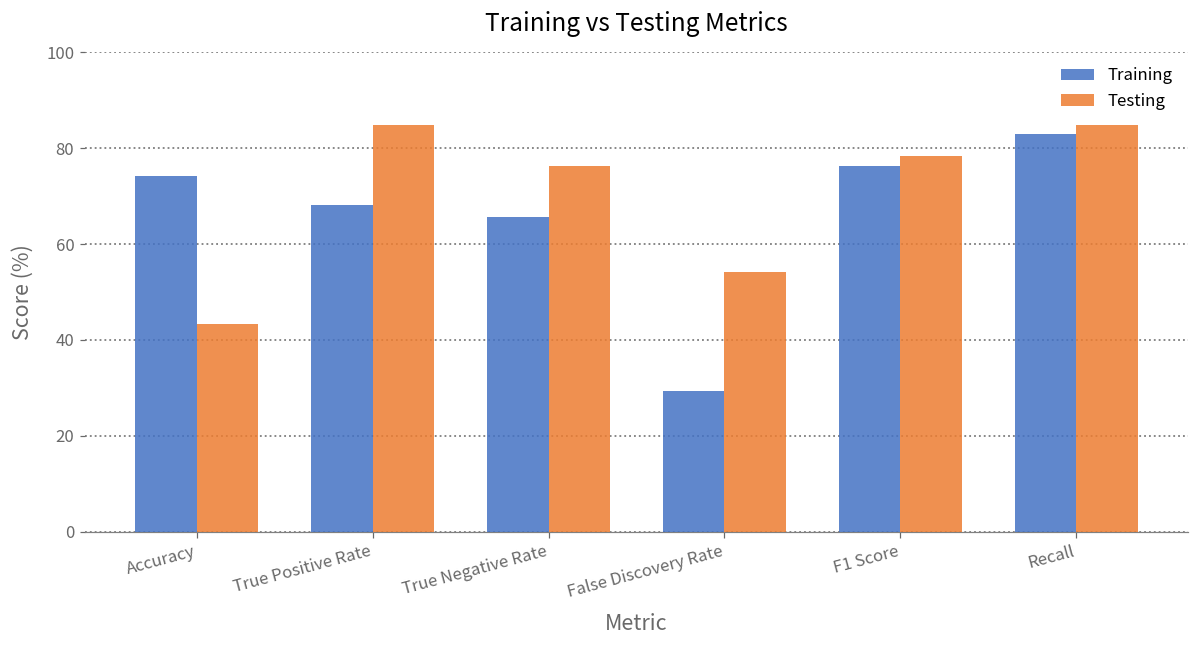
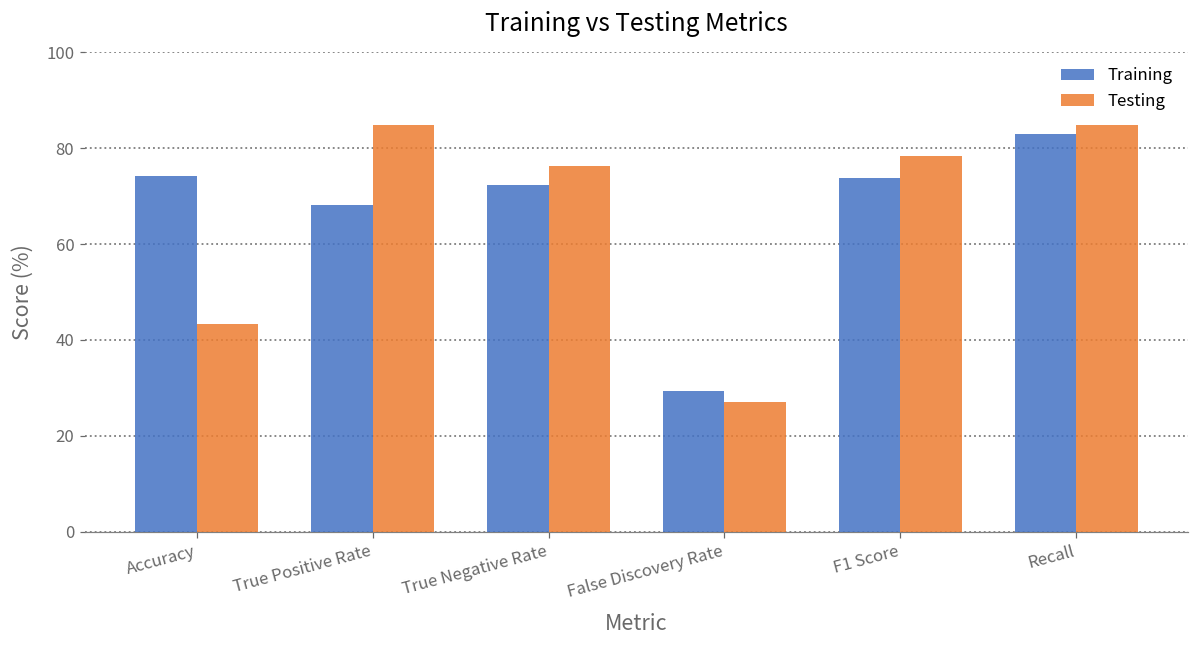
  {
    "Training": {
      "Accuracy": 74,
      "True Positive Rate": 68,
-     "True Negative Rate": 66,
+     "True Negative Rate": 72,
      "False Discovery Rate": 29,
-     "F1 Score": 76,
+     "F1 Score": 74,
      "Recall": 83
    },
    "Testing": {
      "Accuracy": 43,
      "True Positive Rate": 85,
      "True Negative Rate": 76,
-     "False Discovery Rate": 54,
+     "False Discovery Rate": 27,
      "F1 Score": 78,
      "Recall": 85
    }
  }
